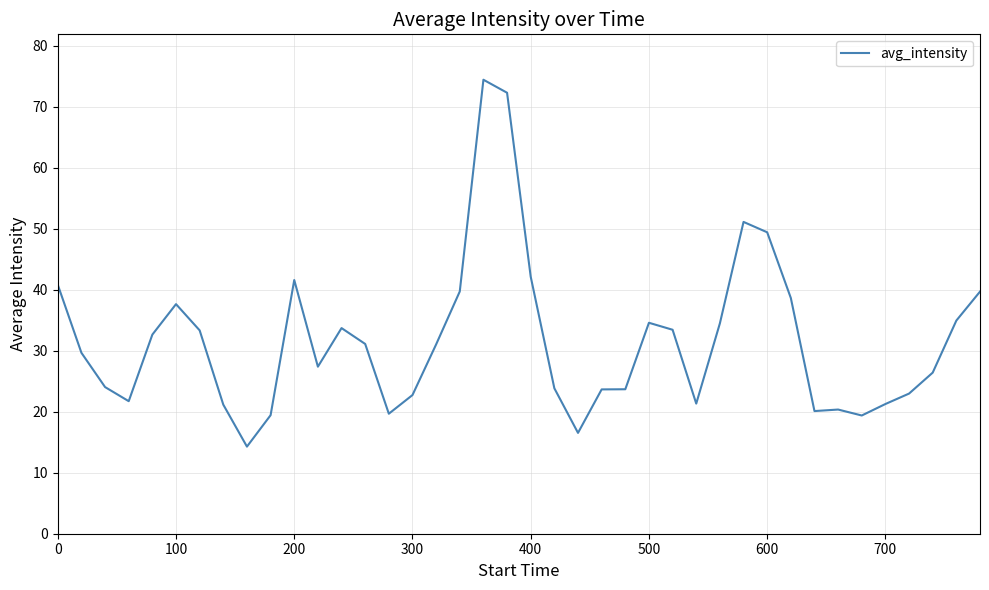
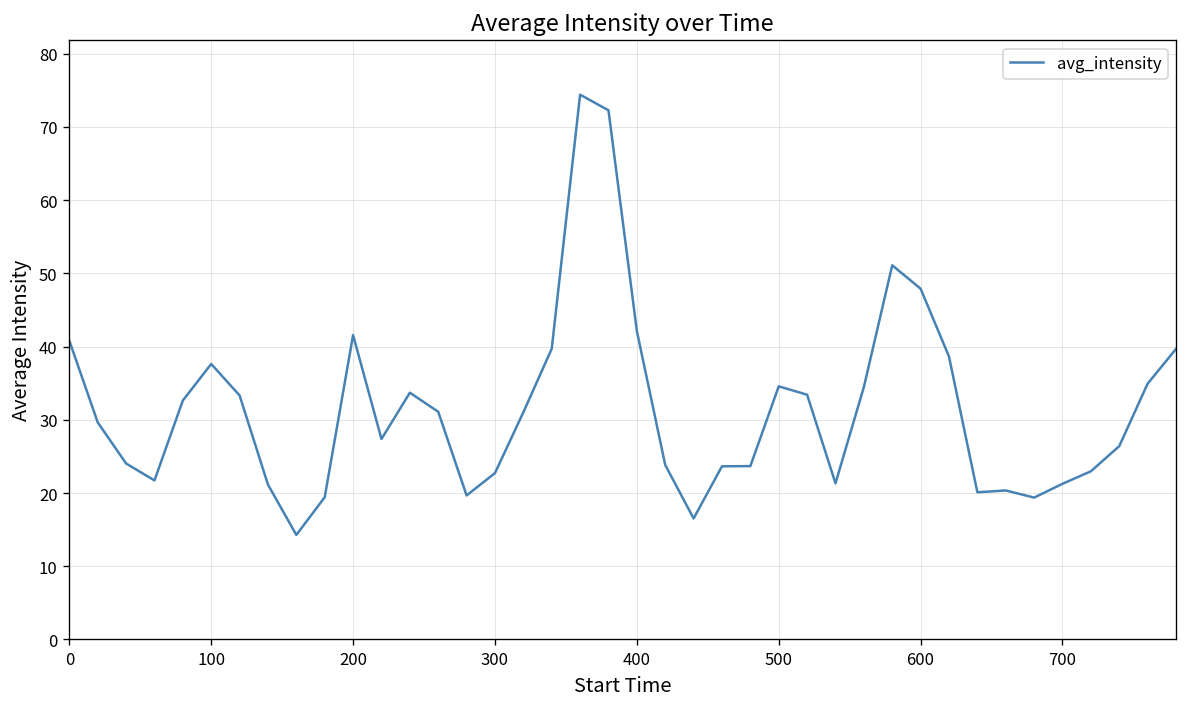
  {
    "0": 41,
    "100": 38,
    "200": 42,
    "300": 23,
    "400": 42,
    "500": 35,
-   "600": 49,
+   "600": 48,
    "700": 21
  }
